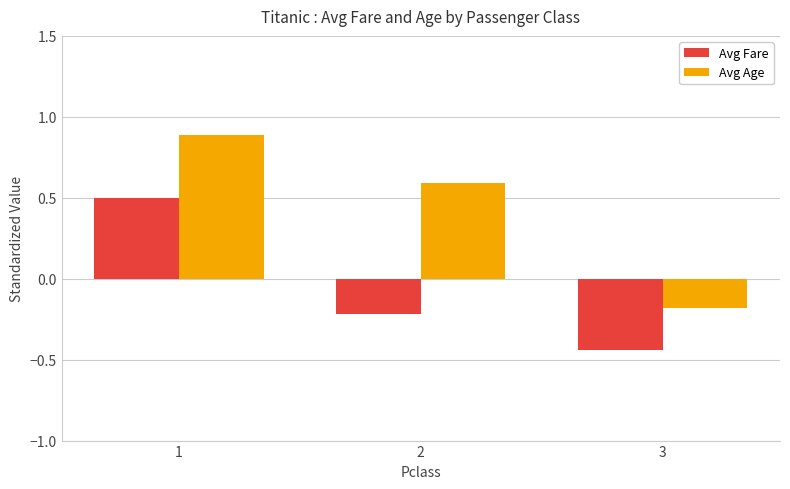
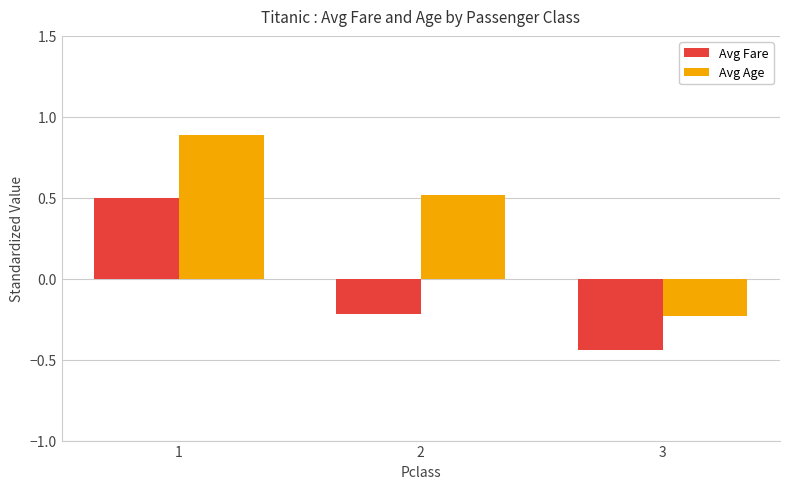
  {
    "Avg Fare": {
      "1": 0.50,
      "2": -0.22,
      "3": -0.44
    },
    "Avg Age": {
      "1": 0.89,
-     "2": 0.59,
-     "3": -0.18
+     "2": 0.52,
+     "3": -0.23
    }
  }
